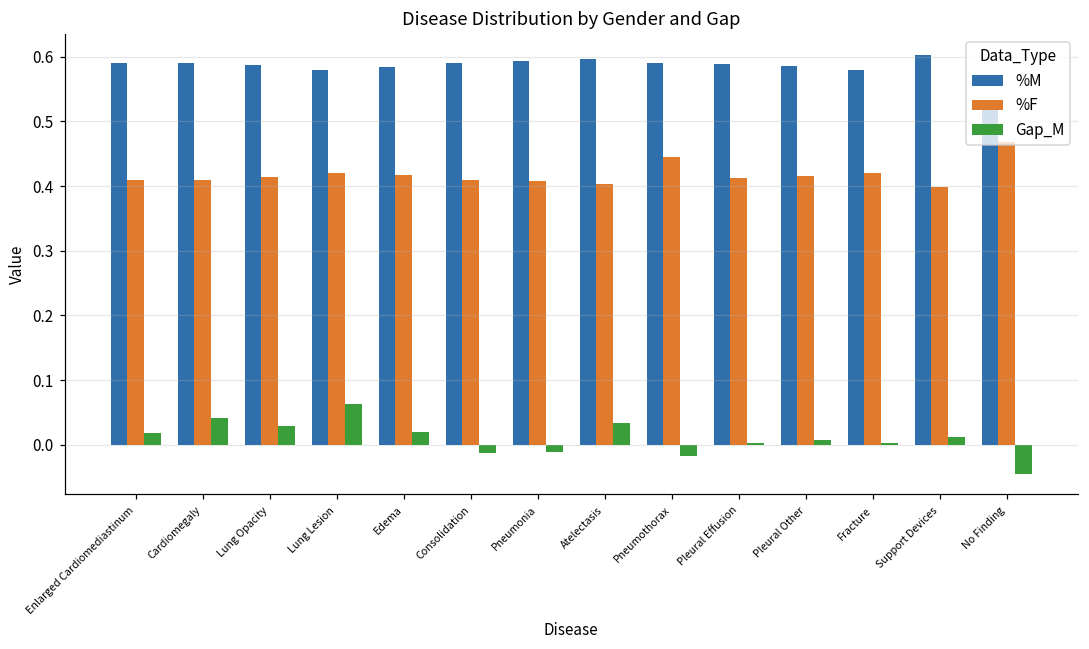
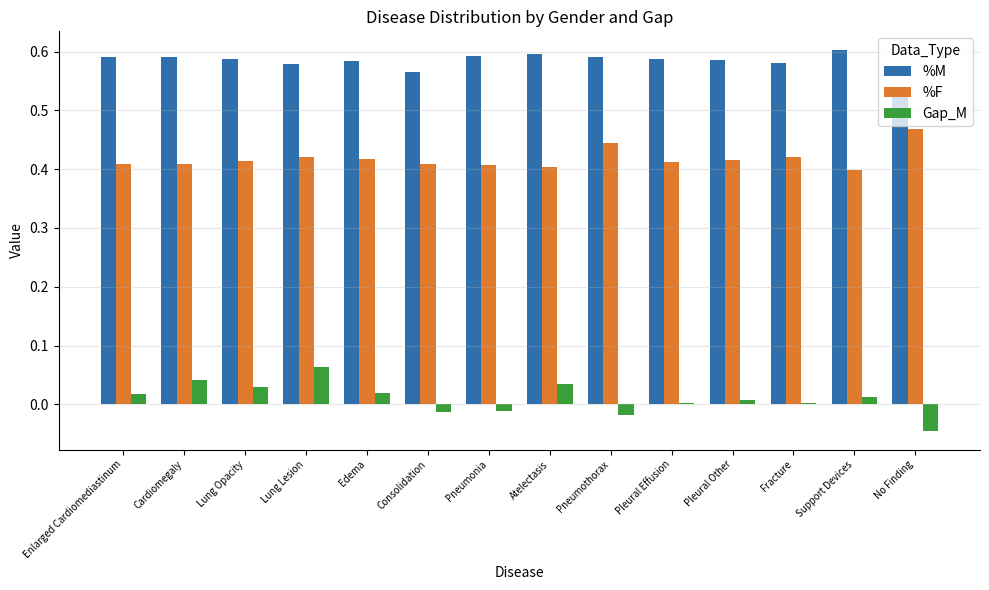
  {
    "%M": {
      "Enlarged Cardiomediastinum": 0.59,
      "Cardiomegaly": 0.59,
      "Lung Opacity": 0.59,
      "Lung Lesion": 0.58,
      "Edema": 0.58,
-     "Consolidation": 0.59,
+     "Consolidation": 0.57,
      "Pneumonia": 0.59,
      "Atelectasis": 0.60,
      "Pneumothorax": 0.59,
      "Pleural Effusion": 0.59,
      "Pleural Other": 0.59,
      "Fracture": 0.58,
      "Support Devices": 0.60
    },
    "%F": {
      "Enlarged Cardiomediastinum": 0.41,
      "Cardiomegaly": 0.41,
      "Lung Opacity": 0.41,
      "Lung Lesion": 0.42,
      "Edema": 0.42,
      "Consolidation": 0.41,
      "Pneumonia": 0.41,
      "Atelectasis": 0.40,
      "Pneumothorax": 0.45,
      "Pleural Effusion": 0.41,
      "Pleural Other": 0.41,
      "Fracture": 0.42,
      "Support Devices": 0.40,
      "No Finding": 0.47
    },
    "Gap_M": {
      "Enlarged Cardiomediastinum": 0.02,
      "Cardiomegaly": 0.04,
      "Lung Opacity": 0.03,
      "Lung Lesion": 0.06,
      "Edema": 0.02,
      "Consolidation": -0.01,
      "Pneumonia": -0.01,
      "Atelectasis": 0.03,
      "Pneumothorax": -0.02,
      "Pleural Other": 0.01,
      "Support Devices": 0.01,
      "No Finding": -0.04
    }
  }
